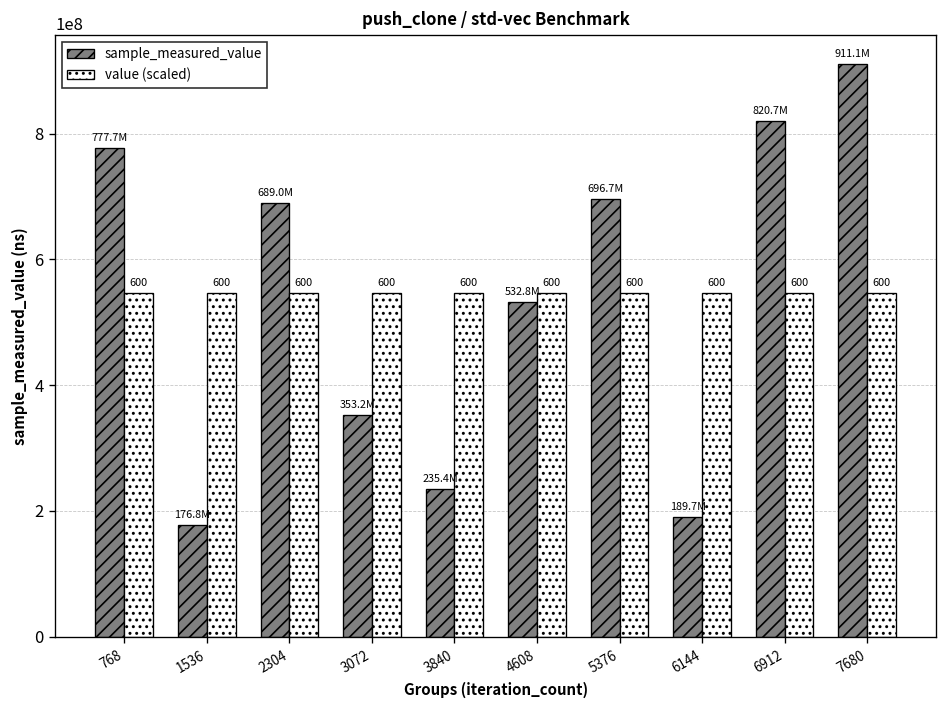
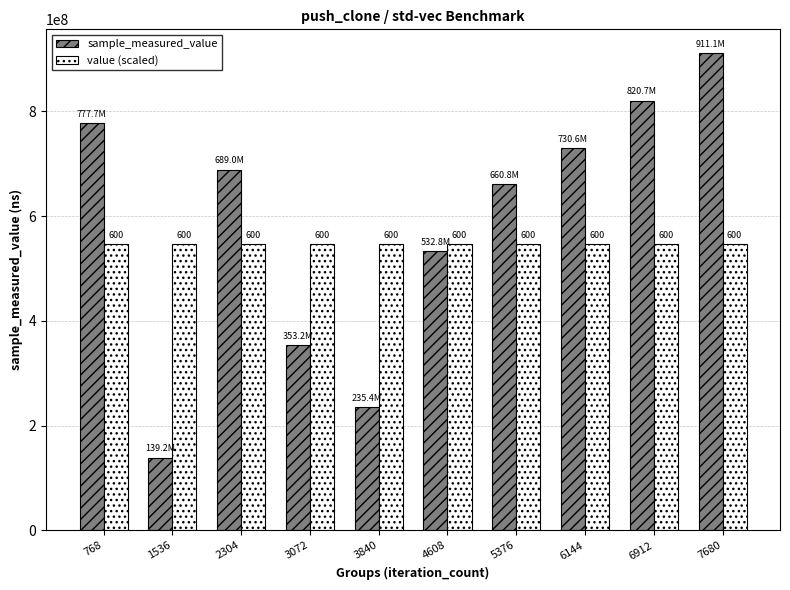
  {
    "sample_measured_value": {
      "768": "777.7M",
-     "1536": "176.8M",
+     "1536": "139.2M",
      "2304": "689.0M",
      "3072": "353.2M",
      "3840": "235.4M",
      "4608": "532.8M",
-     "5376": "696.7M",
-     "6144": "189.7M",
+     "5376": "660.8M",
+     "6144": "730.6M",
      "6912": "820.7M",
      "7680": "911.1M"
    }
  }
